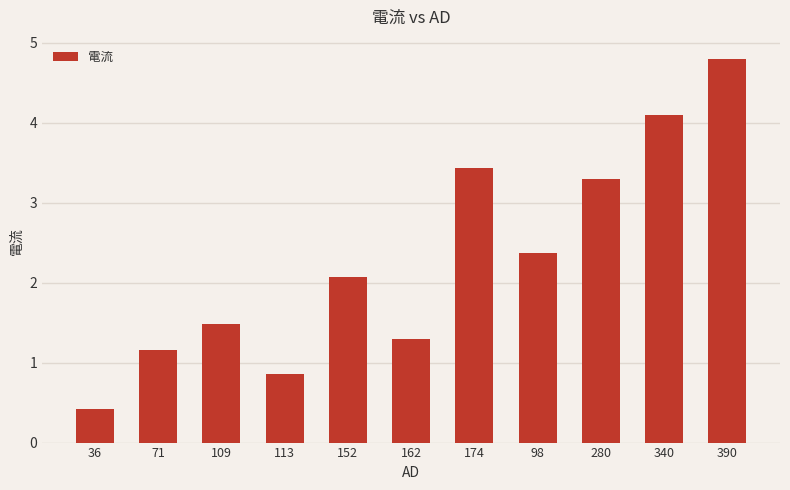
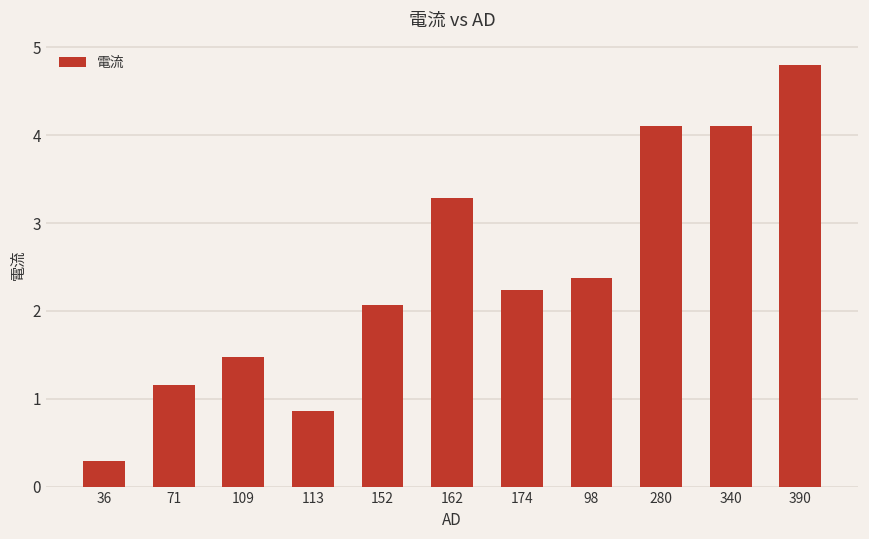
  {
-   "36": 0.4,
+   "36": 0.3,
    "71": 1.2,
    "109": 1.5,
    "113": 0.9,
    "152": 2.1,
-   "162": 1.3,
-   "174": 3.4,
+   "162": 3.3,
+   "174": 2.2,
    "98": 2.4,
-   "280": 3.3,
+   "280": 4.1,
    "340": 4.1,
    "390": 4.8
  }
